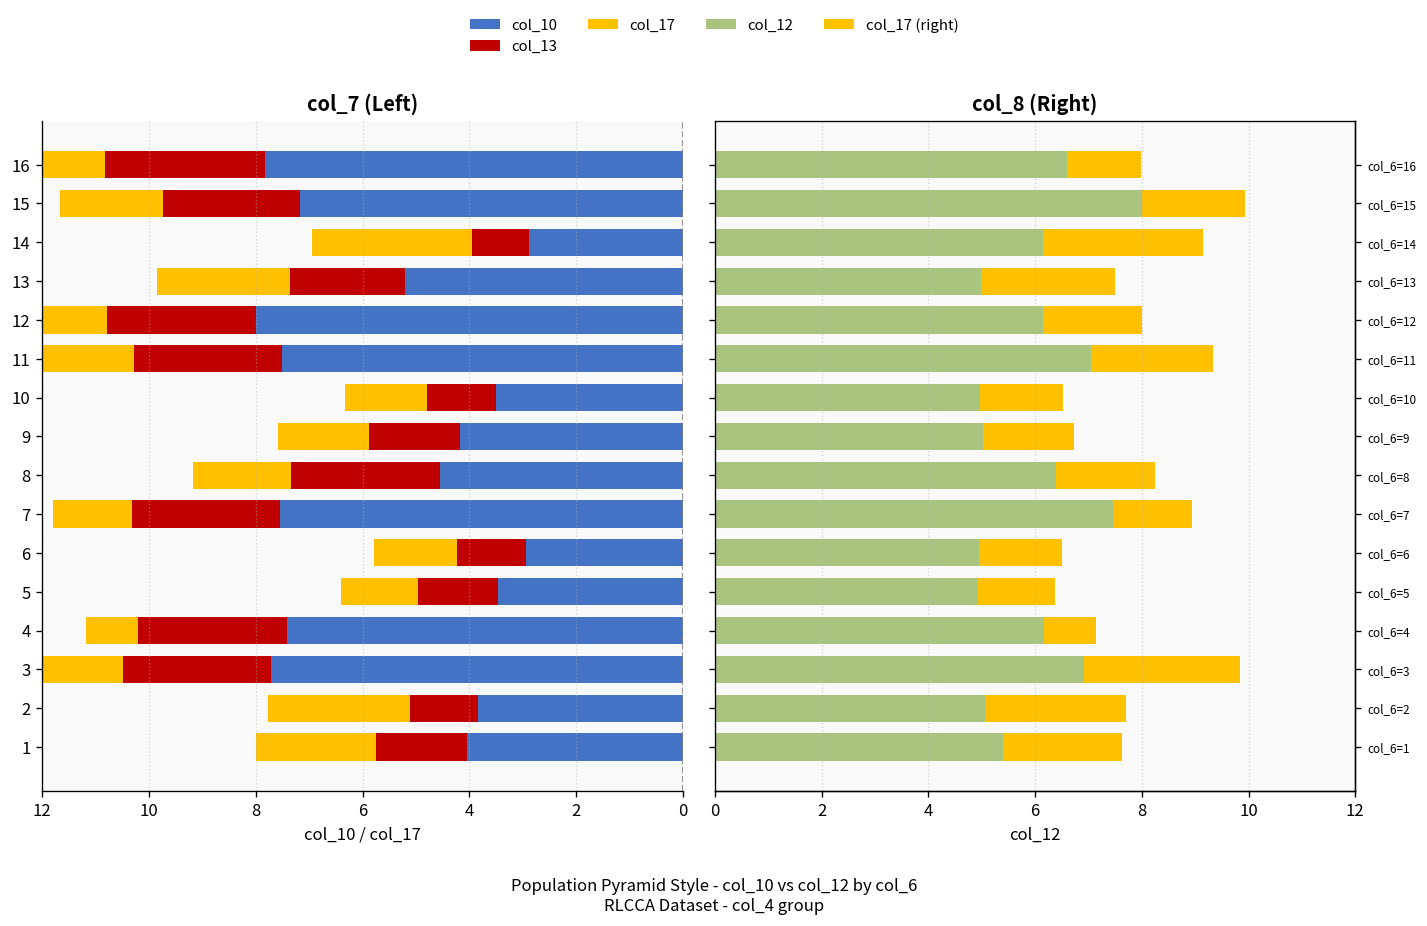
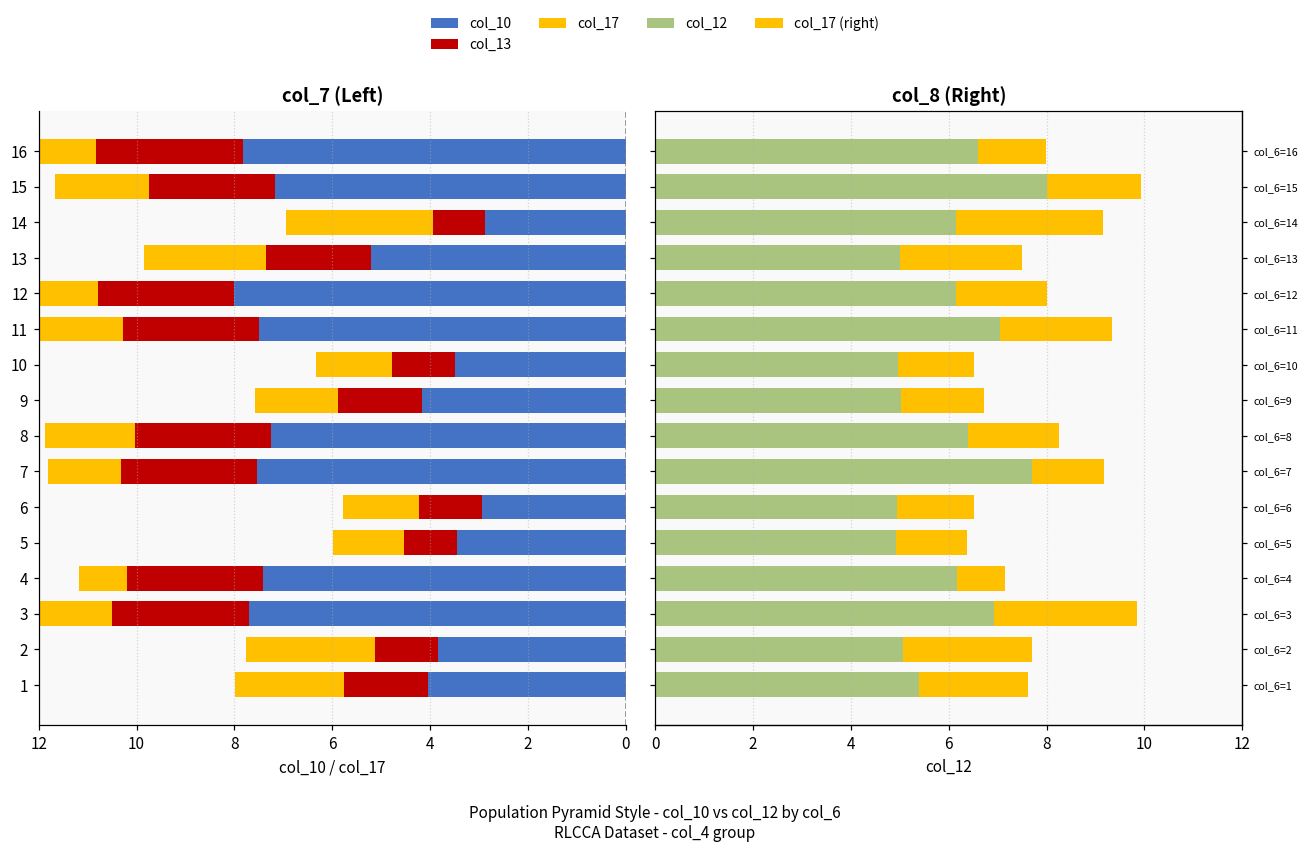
  {
    "col_7 (Left)": {
      "col_10": {
        "16": 7.8,
        "15": 7.2,
        "14": 2.9,
        "13": 5.2,
        "12": 8.0,
        "11": 7.5,
        "10": 3.5,
        "9": 4.2,
-       "8": 4.5,
+       "8": 7.3,
        "7": 7.5,
        "6": 2.9,
        "5": 3.5,
        "4": 7.4,
        "3": 7.7,
        "2": 3.8,
        "1": 4.0
      },
      "col_13": {
        "16": 3.0,
        "15": 2.6,
        "14": 1.1,
        "13": 2.1,
        "12": 2.8,
        "11": 2.8,
        "10": 1.3,
        "9": 1.7,
        "8": 2.8,
        "7": 2.8,
        "6": 1.3,
-       "5": 1.5,
+       "5": 1.1,
        "4": 2.8,
        "3": 2.8,
        "2": 1.3,
        "1": 1.7
      },
      "col_17": {
        "15": 1.9,
        "14": 3.0,
        "13": 2.5,
        "10": 1.5,
        "9": 1.7,
        "8": 1.8,
        "7": 1.5,
        "6": 1.6,
        "5": 1.4,
        "4": 1.0,
        "2": 2.7,
        "1": 2.2
      }
    },
    "col_8 (Right)": {
      "col_12": {
        "col_6=16": 6.6,
        "col_6=15": 8.0,
        "col_6=14": 6.1,
        "col_6=13": 5.0,
        "col_6=12": 6.2,
        "col_6=11": 7.1,
        "col_6=10": 5.0,
        "col_6=9": 5.0,
        "col_6=8": 6.4,
-       "col_6=7": 7.5,
+       "col_6=7": 7.7,
        "col_6=6": 4.9,
        "col_6=5": 4.9,
        "col_6=4": 6.2,
        "col_6=3": 6.9,
        "col_6=2": 5.1,
        "col_6=1": 5.4
      },
      "col_17 (right)": {
        "col_6=16": 1.4,
        "col_6=15": 1.9,
        "col_6=14": 3.0,
        "col_6=13": 2.5,
        "col_6=12": 1.9,
        "col_6=11": 2.3,
        "col_6=10": 1.5,
        "col_6=9": 1.7,
        "col_6=8": 1.8,
        "col_6=7": 1.5,
        "col_6=6": 1.6,
        "col_6=5": 1.4,
        "col_6=4": 1.0,
        "col_6=3": 2.9,
        "col_6=2": 2.7,
        "col_6=1": 2.2
      }
    }
  }
